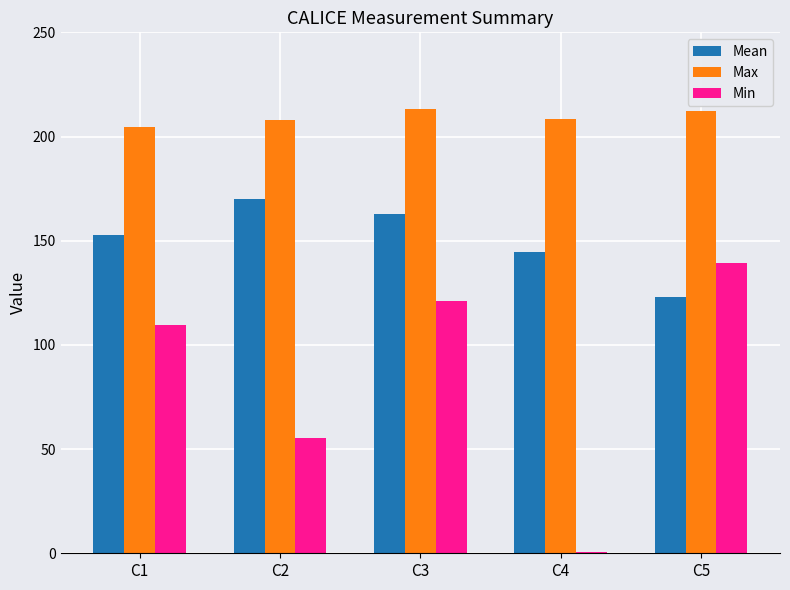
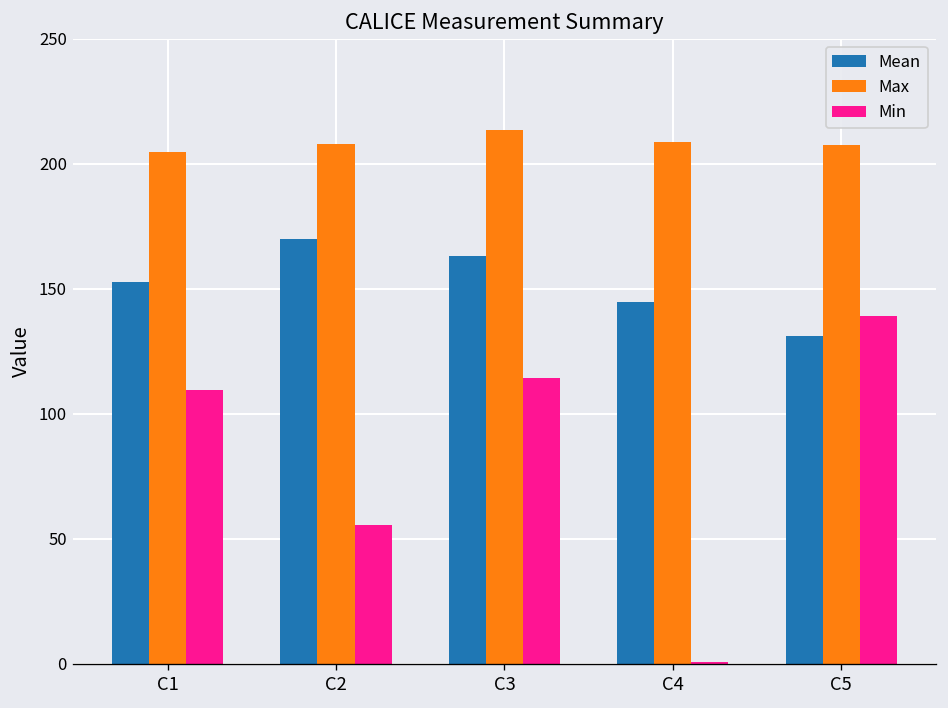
  {
    "Mean": {
      "C1": 153,
      "C2": 170,
      "C3": 163,
      "C4": 145,
-     "C5": 123
+     "C5": 131
    },
    "Max": {
      "C1": 205,
      "C2": 208,
      "C3": 213,
      "C4": 209,
-     "C5": 212
+     "C5": 207
    },
    "Min": {
      "C1": 110,
      "C2": 55,
-     "C3": 121,
+     "C3": 114,
      "C5": 139
    }
  }
